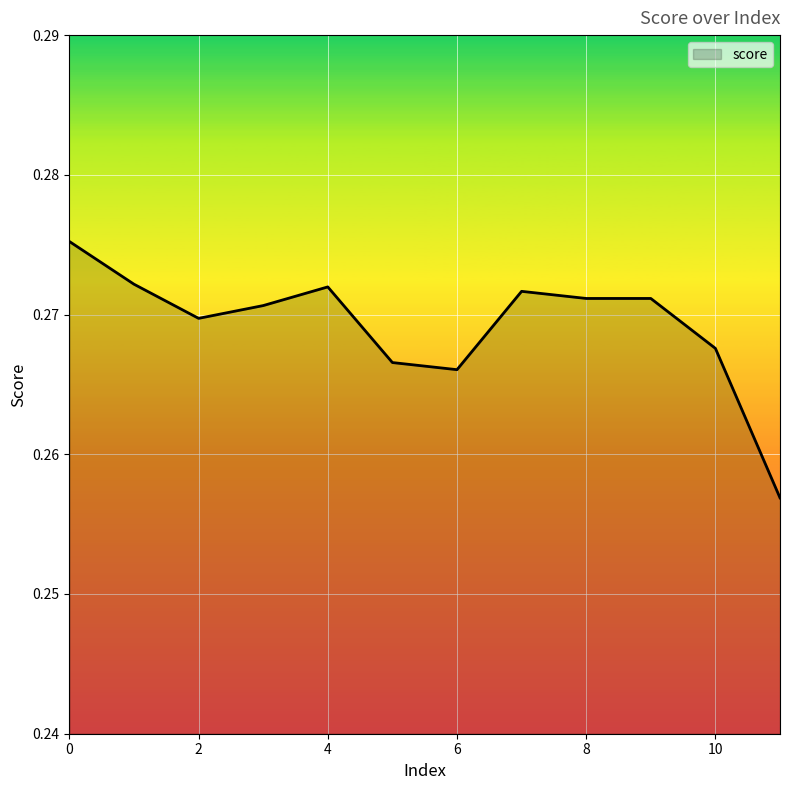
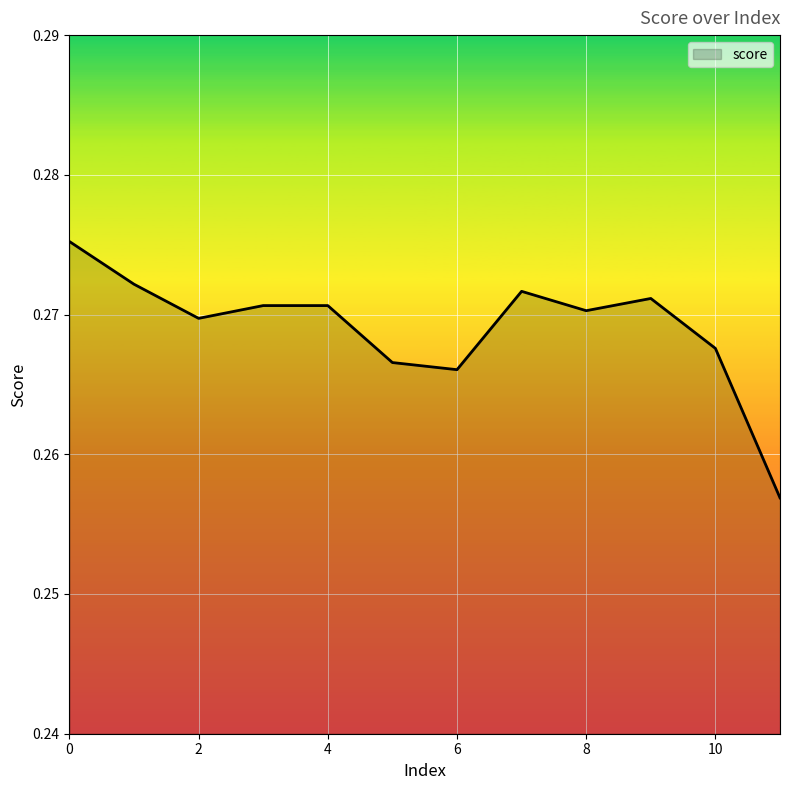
  {
    "0": 0.2752,
    "2": 0.2697,
-   "4": 0.2720,
+   "4": 0.2706,
    "6": 0.2661,
-   "8": 0.2712,
+   "8": 0.2703,
    "10": 0.2676
  }
